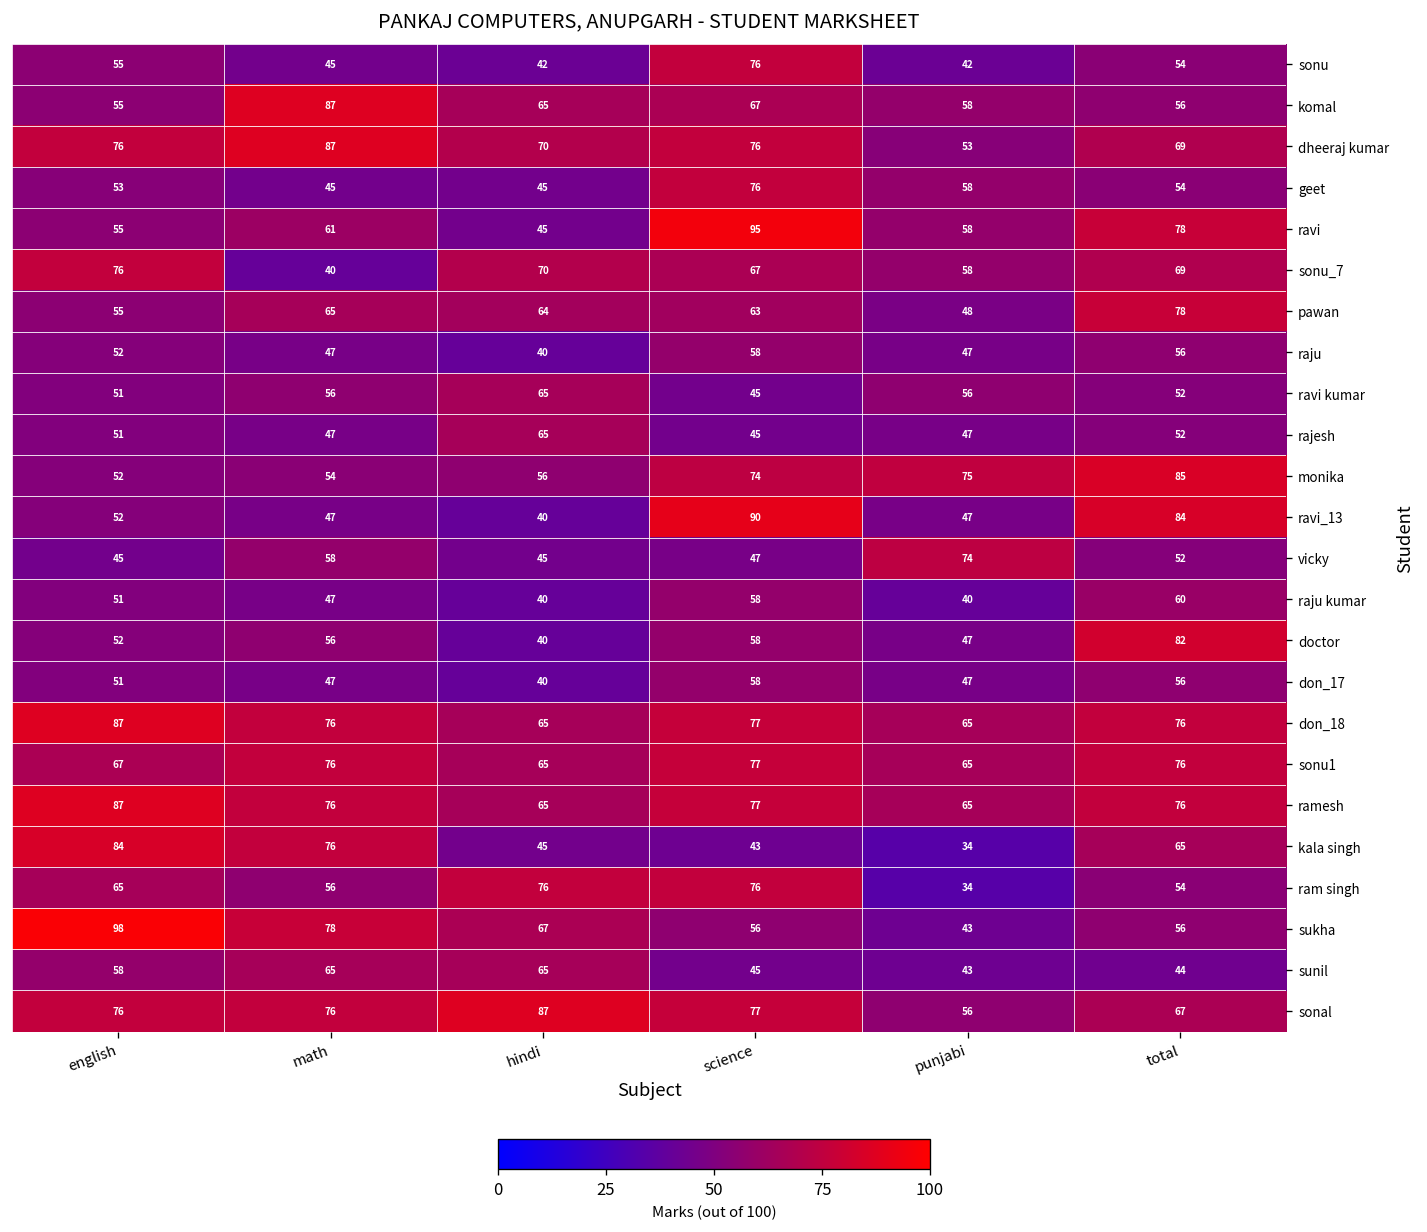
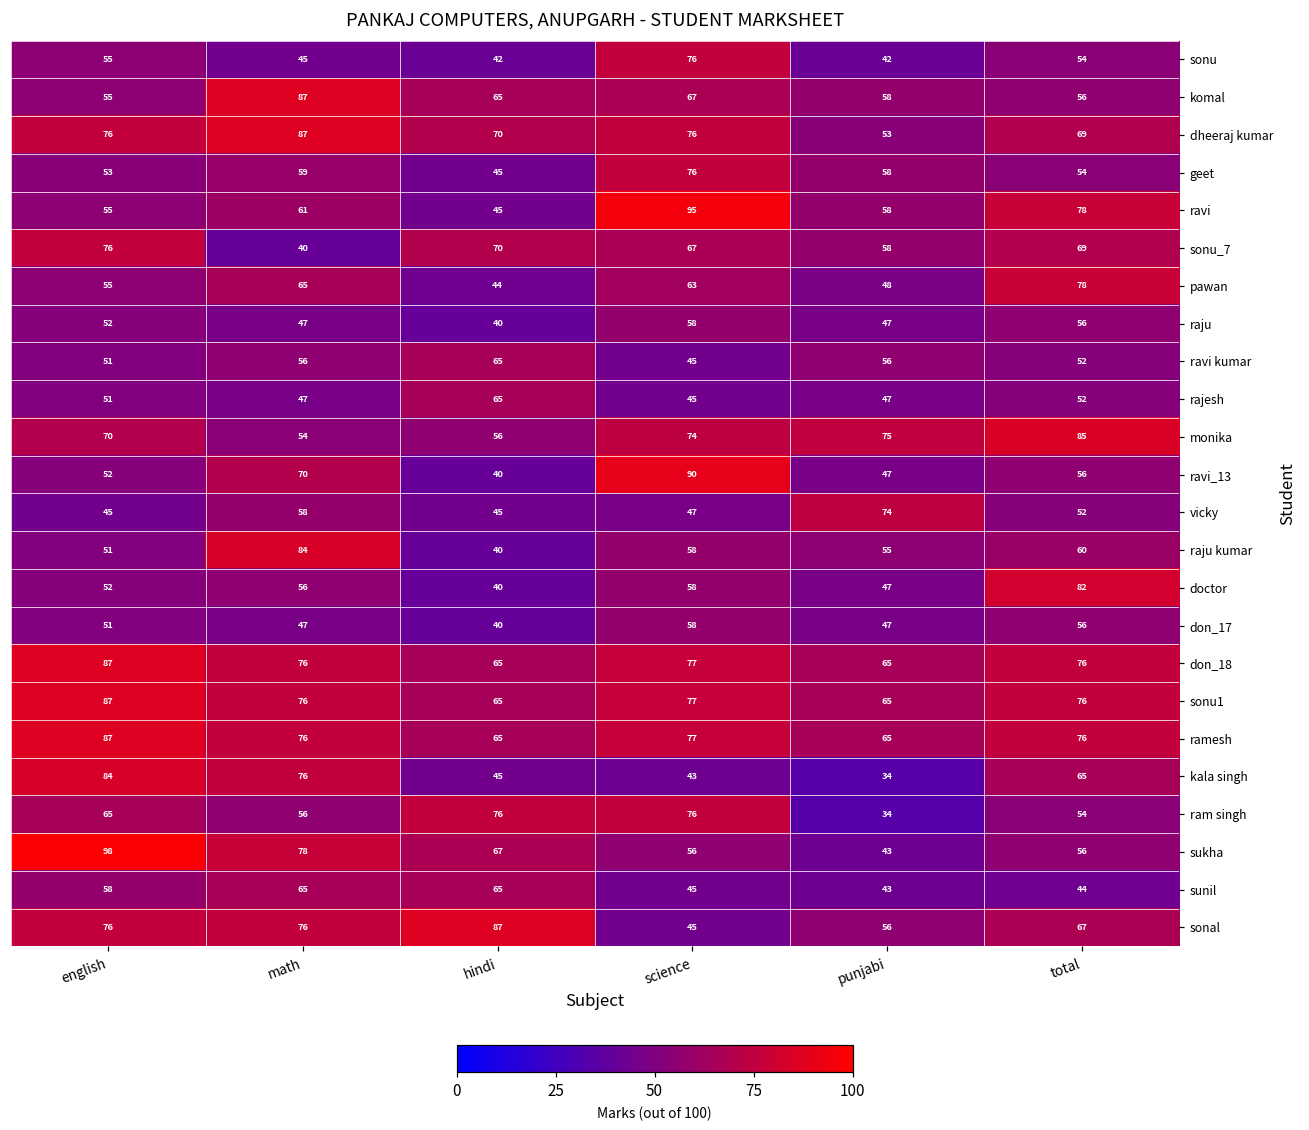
  {
    "sonu": {
      "english": 55,
      "math": 45,
      "hindi": 42,
      "science": 76,
      "punjabi": 42,
      "total": 54
    },
    "komal": {
      "english": 55,
      "math": 87,
      "hindi": 65,
      "science": 67,
      "punjabi": 58,
      "total": 56
    },
    "dheeraj kumar": {
      "english": 76,
      "math": 87,
      "hindi": 70,
      "science": 76,
      "punjabi": 53,
      "total": 69
    },
    "geet": {
      "english": 53,
-     "math": 45,
+     "math": 59,
      "hindi": 45,
      "science": 76,
      "punjabi": 58,
      "total": 54
    },
    "ravi": {
      "english": 55,
      "math": 61,
      "hindi": 45,
      "science": 95,
      "punjabi": 58,
      "total": 78
    },
    "sonu_7": {
      "english": 76,
      "math": 40,
      "hindi": 70,
      "science": 67,
      "punjabi": 58,
      "total": 69
    },
    "pawan": {
      "english": 55,
      "math": 65,
-     "hindi": 64,
+     "hindi": 44,
      "science": 63,
      "punjabi": 48,
      "total": 78
    },
    "raju": {
      "english": 52,
      "math": 47,
      "hindi": 40,
      "science": 58,
      "punjabi": 47,
      "total": 56
    },
    "ravi kumar": {
      "english": 51,
      "math": 56,
      "hindi": 65,
      "science": 45,
      "punjabi": 56,
      "total": 52
    },
    "rajesh": {
      "english": 51,
      "math": 47,
      "hindi": 65,
      "science": 45,
      "punjabi": 47,
      "total": 52
    },
    "monika": {
-     "english": 52,
+     "english": 70,
      "math": 54,
      "hindi": 56,
      "science": 74,
      "punjabi": 75,
      "total": 85
    },
    "ravi_13": {
      "english": 52,
-     "math": 47,
+     "math": 70,
      "hindi": 40,
      "science": 90,
      "punjabi": 47,
-     "total": 84
+     "total": 56
    },
    "vicky": {
      "english": 45,
      "math": 58,
      "hindi": 45,
      "science": 47,
      "punjabi": 74,
      "total": 52
    },
    "raju kumar": {
      "english": 51,
-     "math": 47,
+     "math": 84,
      "hindi": 40,
      "science": 58,
-     "punjabi": 40,
+     "punjabi": 55,
      "total": 60
    },
    "doctor": {
      "english": 52,
      "math": 56,
      "hindi": 40,
      "science": 58,
      "punjabi": 47,
      "total": 82
    },
    "don_17": {
      "english": 51,
      "math": 47,
      "hindi": 40,
      "science": 58,
      "punjabi": 47,
      "total": 56
    },
    "don_18": {
      "english": 87,
      "math": 76,
      "hindi": 65,
      "science": 77,
      "punjabi": 65,
      "total": 76
    },
    "sonu1": {
-     "english": 67,
+     "english": 87,
      "math": 76,
      "hindi": 65,
      "science": 77,
      "punjabi": 65,
      "total": 76
    },
    "ramesh": {
      "english": 87,
      "math": 76,
      "hindi": 65,
      "science": 77,
      "punjabi": 65,
      "total": 76
    },
    "kala singh": {
      "english": 84,
      "math": 76,
      "hindi": 45,
      "science": 43,
      "punjabi": 34,
      "total": 65
    },
    "ram singh": {
      "english": 65,
      "math": 56,
      "hindi": 76,
      "science": 76,
      "punjabi": 34,
      "total": 54
    },
    "sukha": {
      "english": 98,
      "math": 78,
      "hindi": 67,
      "science": 56,
      "punjabi": 43,
      "total": 56
    },
    "sunil": {
      "english": 58,
      "math": 65,
      "hindi": 65,
      "science": 45,
      "punjabi": 43,
      "total": 44
    },
    "sonal": {
      "english": 76,
      "math": 76,
      "hindi": 87,
-     "science": 77,
+     "science": 45,
      "punjabi": 56,
      "total": 67
    }
  }
